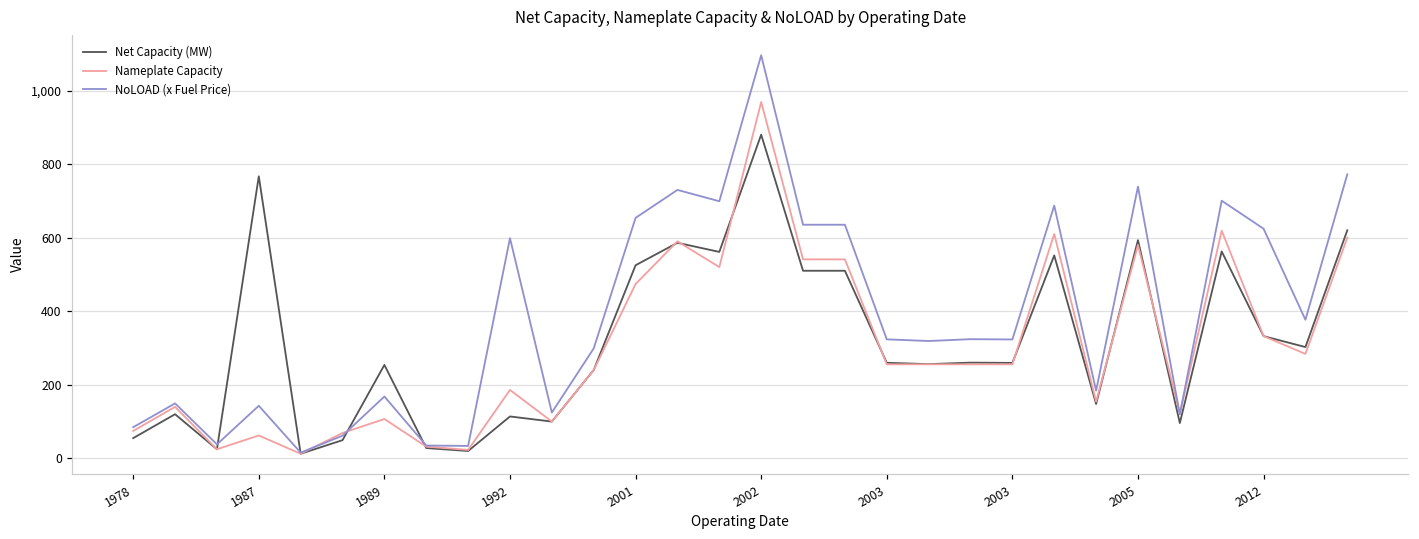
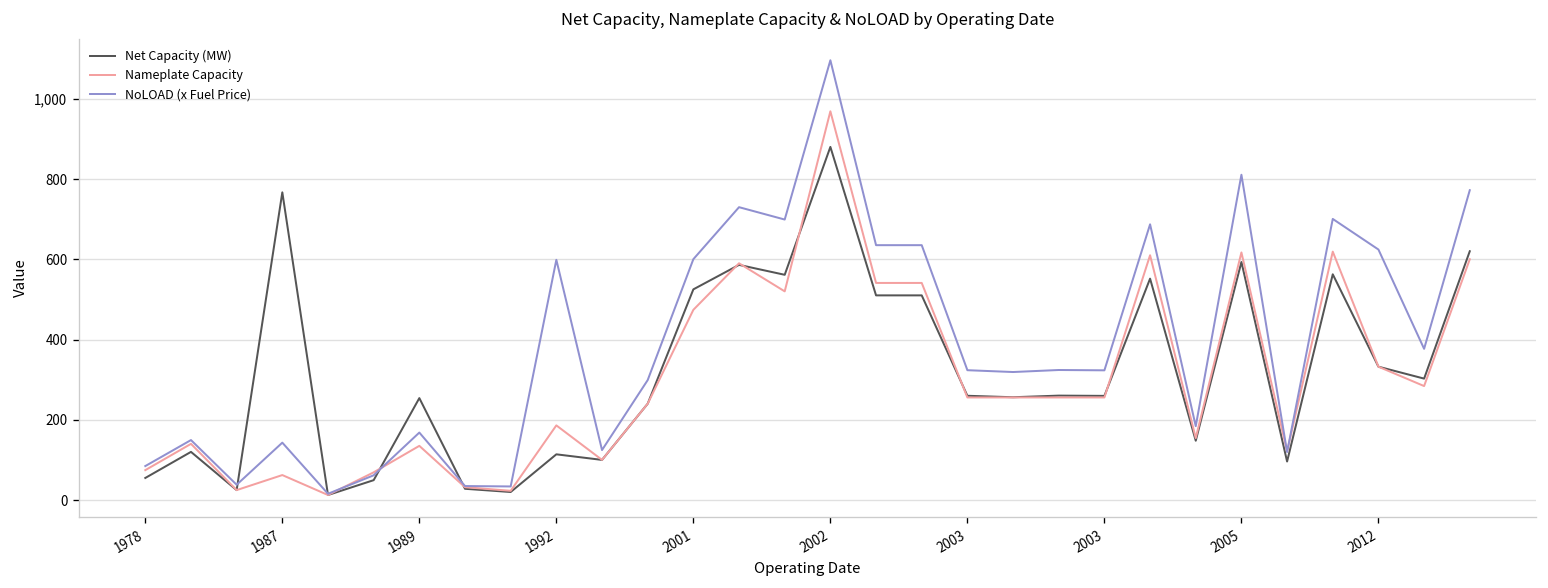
  {
    "Net Capacity (MW)": {
      "1978": "60",
      "1987": "770",
      "1989": "250",
      "1992": "110",
      "2001": "530",
      "2002": "880",
      "2005": "590"
    },
    "Nameplate Capacity": {
      "1978": "70",
      "1987": "60",
-     "1989": "110",
+     "1989": "140",
      "1992": "190",
      "2001": "470",
      "2002": "970",
-     "2005": "580"
+     "2005": "620"
    },
    "NoLOAD (x Fuel Price)": {
      "1978": "80",
      "1987": "140",
      "1989": "170",
      "1992": "600",
-     "2001": "650",
+     "2001": "600",
      "2002": "1,100",
-     "2005": "740",
+     "2005": "810",
      "2012": "620"
    }
  }
